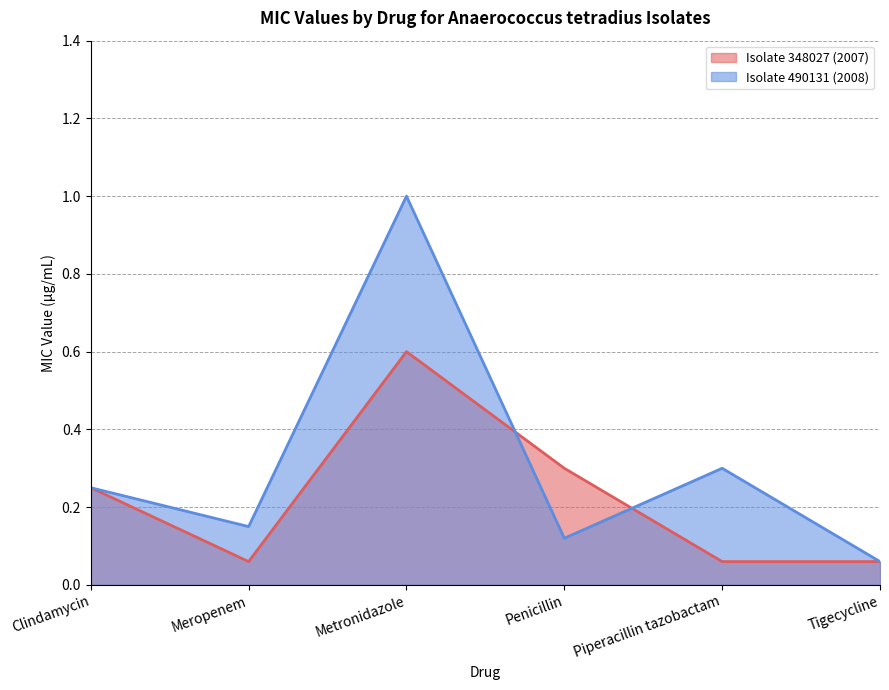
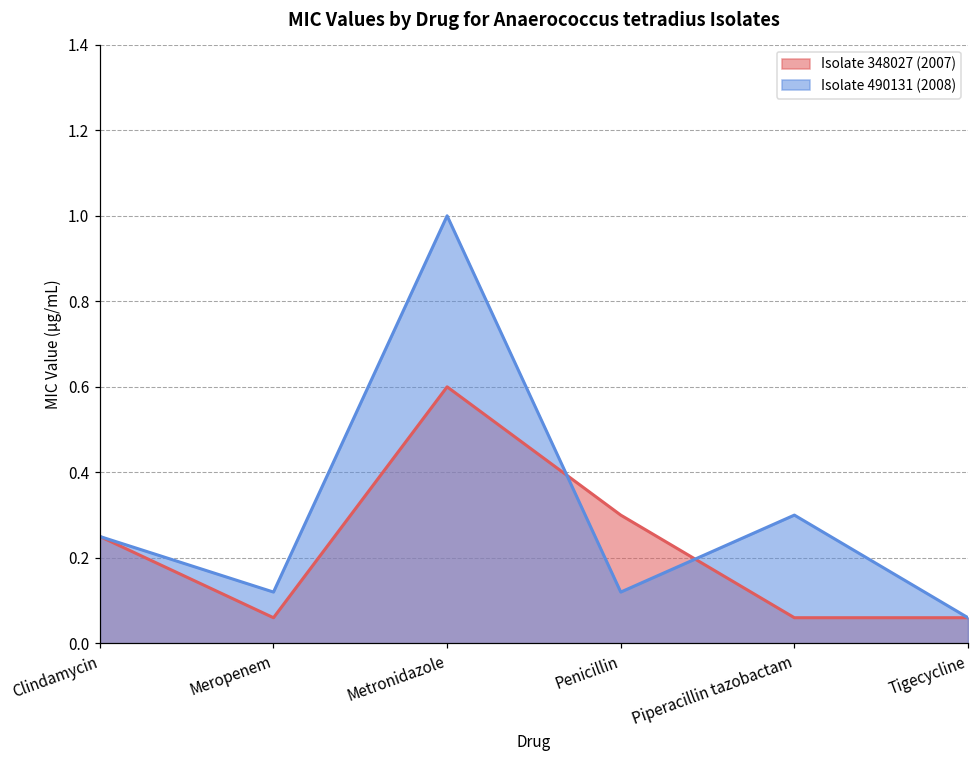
  {
    "Isolate 348027 (2007)": {
      "Meropenem": 0.06,
      "Metronidazole": 0.60,
      "Penicillin": 0.30,
      "Piperacillin tazobactam": 0.06
    },
    "Isolate 490131 (2008)": {
-     "Meropenem": 0.15,
+     "Meropenem": 0.12,
      "Metronidazole": 1.00,
      "Penicillin": 0.12,
      "Piperacillin tazobactam": 0.30
    }
  }
